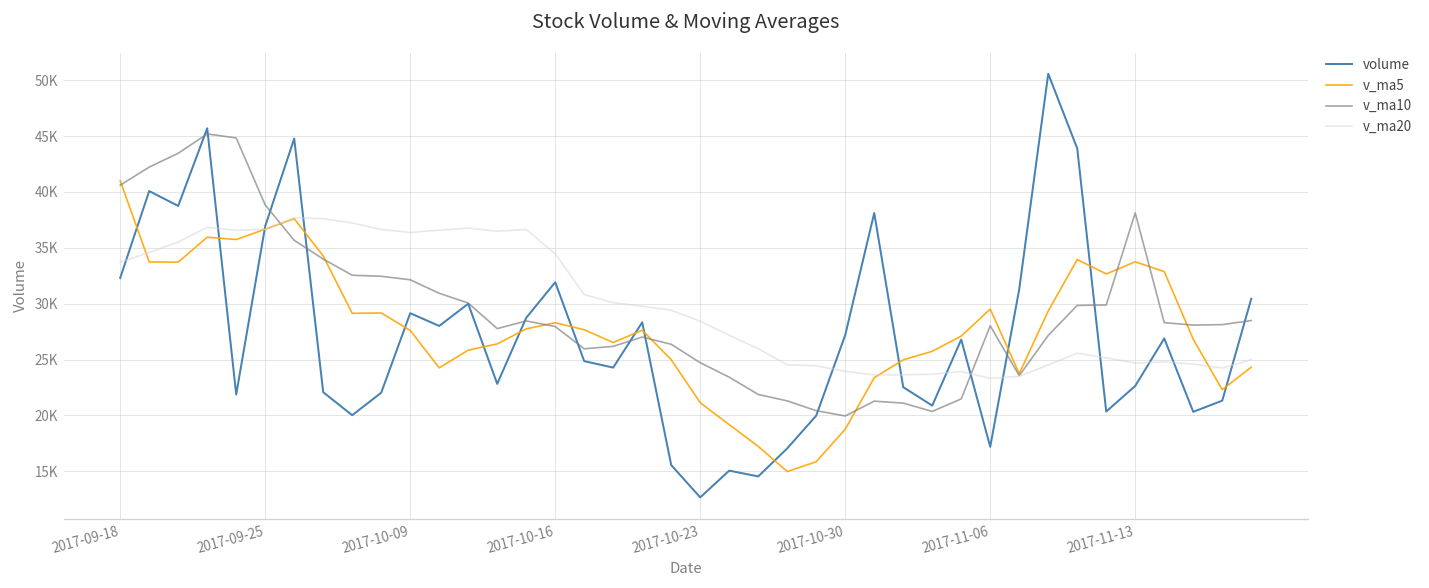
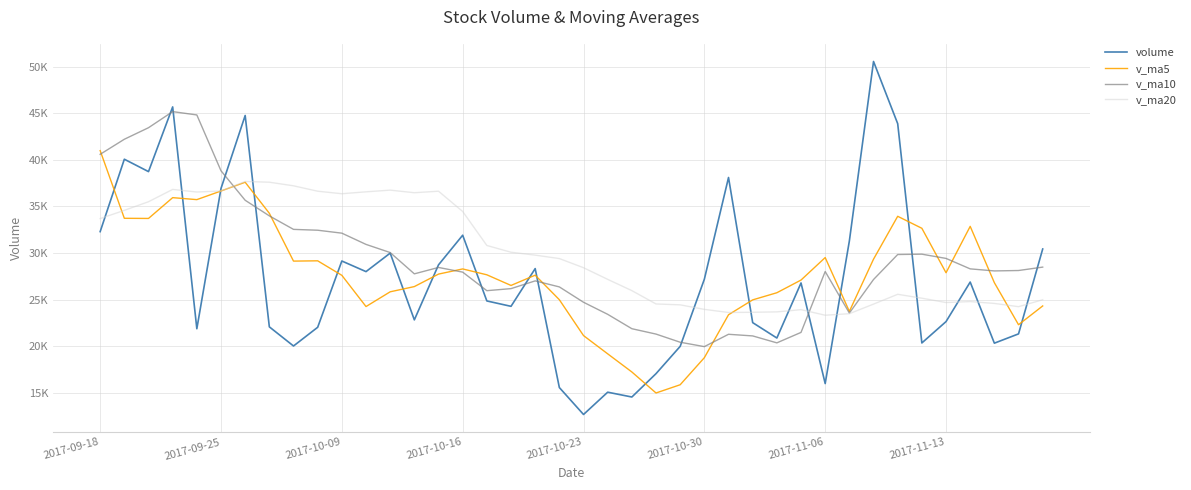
  {
    "volume": {
      "2017-09-18": 32000,
      "2017-10-09": 29000,
      "2017-10-16": 32000,
      "2017-10-23": 13000,
      "2017-10-30": 27000,
-     "2017-11-06": 17000,
+     "2017-11-06": 16000,
      "2017-11-13": 23000
    },
    "v_ma5": {
      "2017-09-18": 41000,
      "2017-10-09": 28000,
      "2017-10-16": 28000,
      "2017-10-23": 21000,
      "2017-10-30": 19000,
      "2017-11-06": 30000,
-     "2017-11-13": 34000
+     "2017-11-13": 28000
    },
    "v_ma10": {
      "2017-09-18": 41000,
      "2017-09-25": 39000,
      "2017-10-09": 32000,
      "2017-10-16": 28000,
      "2017-10-23": 25000,
      "2017-10-30": 20000,
      "2017-11-06": 28000,
-     "2017-11-13": 38000
+     "2017-11-13": 29000
    },
    "v_ma20": {
      "2017-09-18": 34000,
      "2017-10-09": 36000,
      "2017-10-16": 34000,
      "2017-10-23": 28000,
      "2017-10-30": 24000,
      "2017-11-06": 23000,
      "2017-11-13": 25000
    }
  }
